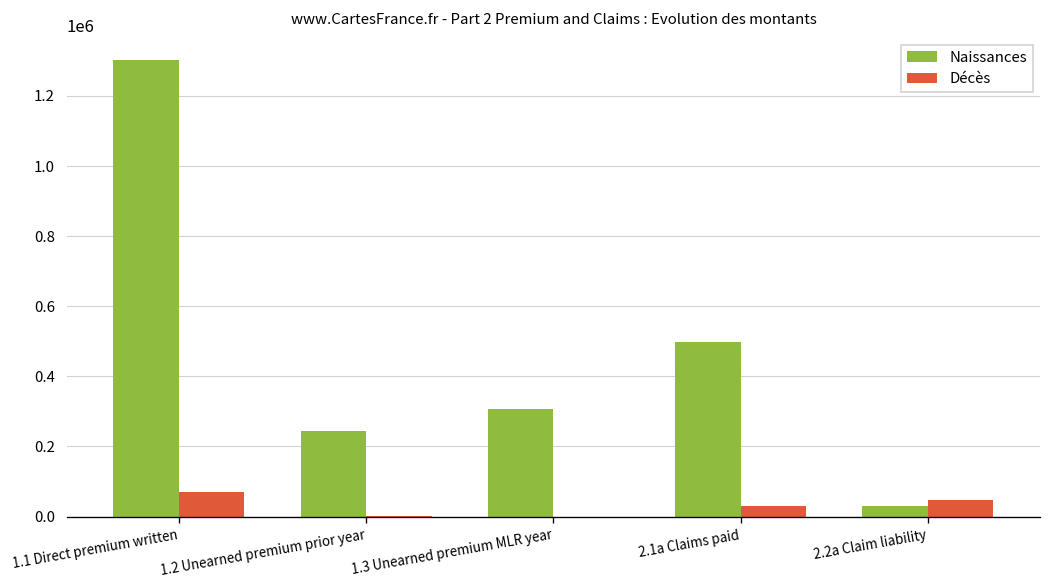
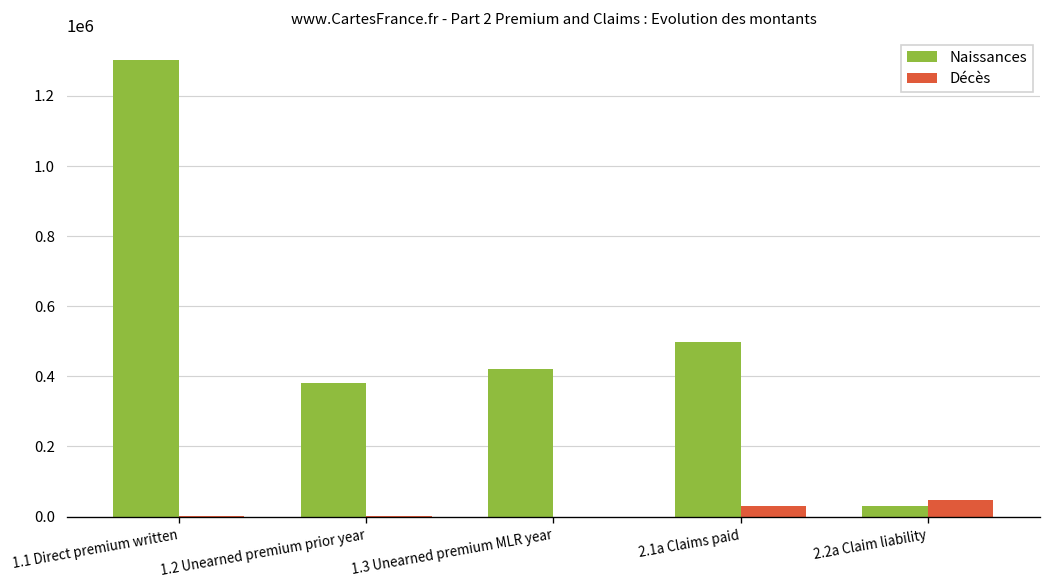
  {
    "Naissances": {
      "1.1 Direct premium written": 1300000,
-     "1.2 Unearned premium prior year": 250000,
-     "1.3 Unearned premium MLR year": 310000,
+     "1.2 Unearned premium prior year": 380000,
+     "1.3 Unearned premium MLR year": 420000,
      "2.1a Claims paid": 500000,
      "2.2a Claim liability": 30000
    },
    "Décès": {
-     "1.1 Direct premium written": 70000,
+     "1.1 Direct premium written": 0,
      "1.3 Unearned premium MLR year": 0,
      "2.1a Claims paid": 30000,
      "2.2a Claim liability": 50000
    }
  }
